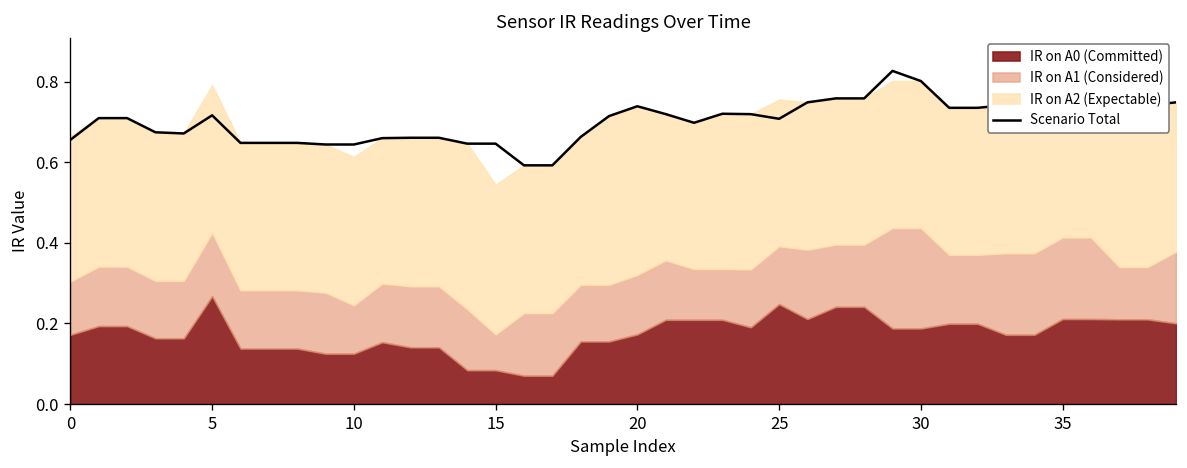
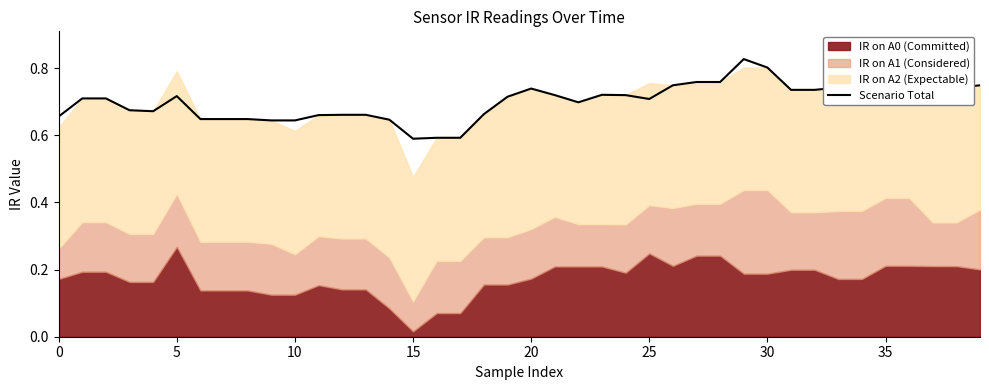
  {
    "Scenario Total": {
      "0": 0.66,
      "5": 0.72,
      "10": 0.64,
-     "15": 0.65,
+     "15": 0.59,
      "25": 0.71
    },
    "IR on A0 (Committed)": {
      "0": 0.17,
      "5": 0.27,
      "10": 0.13,
-     "15": 0.08,
+     "15": 0.02,
      "20": 0.17,
      "25": 0.25,
      "30": 0.19,
      "35": 0.21
    },
    "IR on A1 (Considered)": {
-     "0": 0.13,
+     "0": 0.09,
      "5": 0.16,
      "10": 0.12,
      "15": 0.09,
      "20": 0.15,
      "25": 0.14,
      "30": 0.25,
      "35": 0.20
    },
    "IR on A2 (Expectable)": {
      "0": 0.36,
      "5": 0.37,
      "10": 0.37,
      "15": 0.37,
      "25": 0.36
    }
  }
